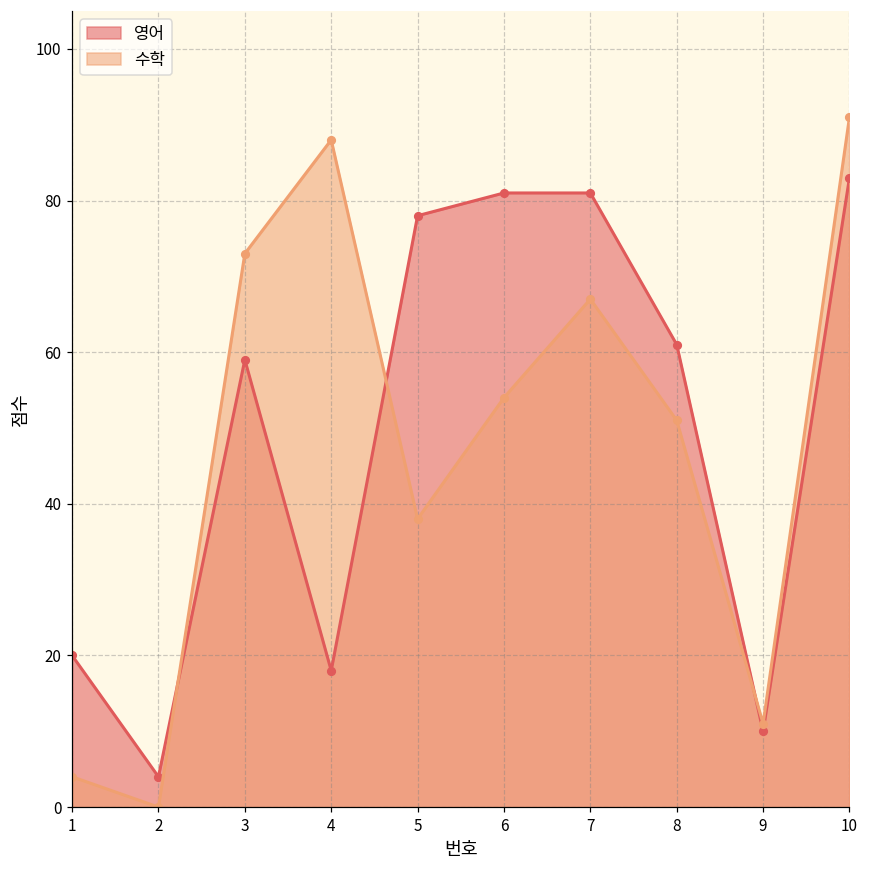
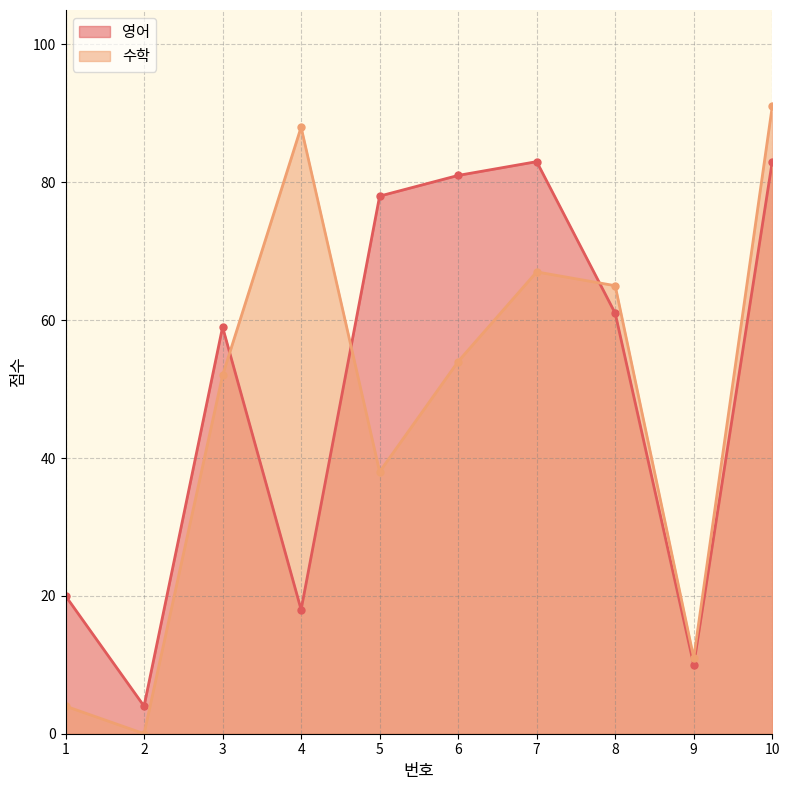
  {
    "영어": {
      "1": 20,
      "2": 4,
      "3": 59,
      "4": 18,
      "5": 78,
      "6": 81,
-     "7": 81,
+     "7": 83,
      "8": 61,
      "9": 10,
      "10": 83
    },
    "수학": {
      "1": 4,
      "2": 0,
-     "3": 73,
+     "3": 52,
      "4": 88,
      "5": 38,
      "6": 54,
      "7": 67,
-     "8": 51,
+     "8": 65,
      "9": 11,
      "10": 91
    }
  }
